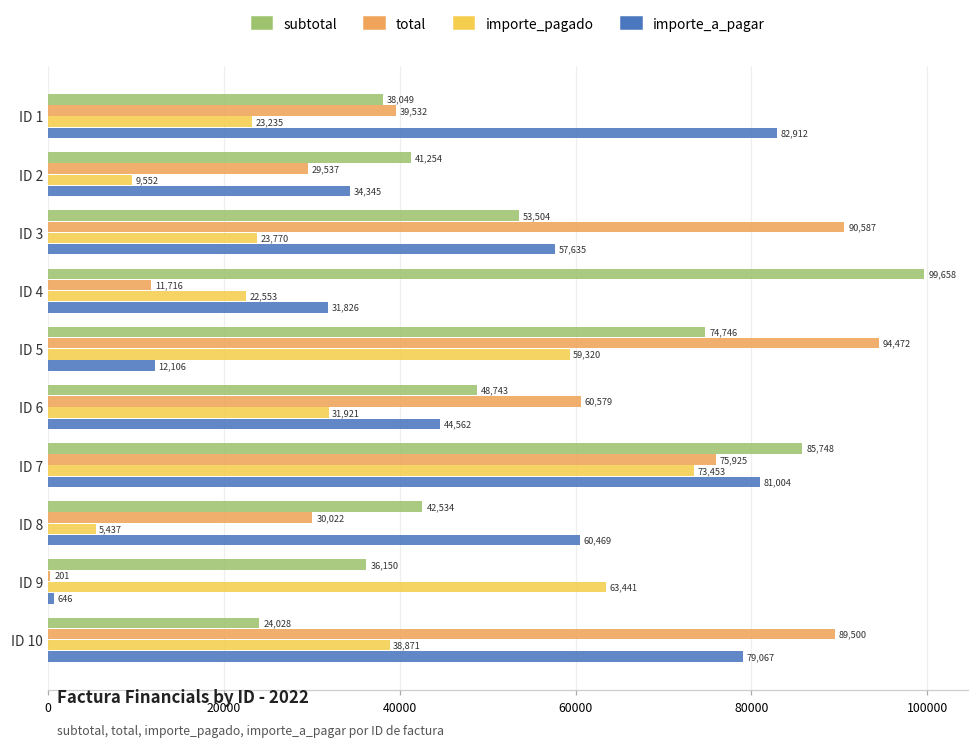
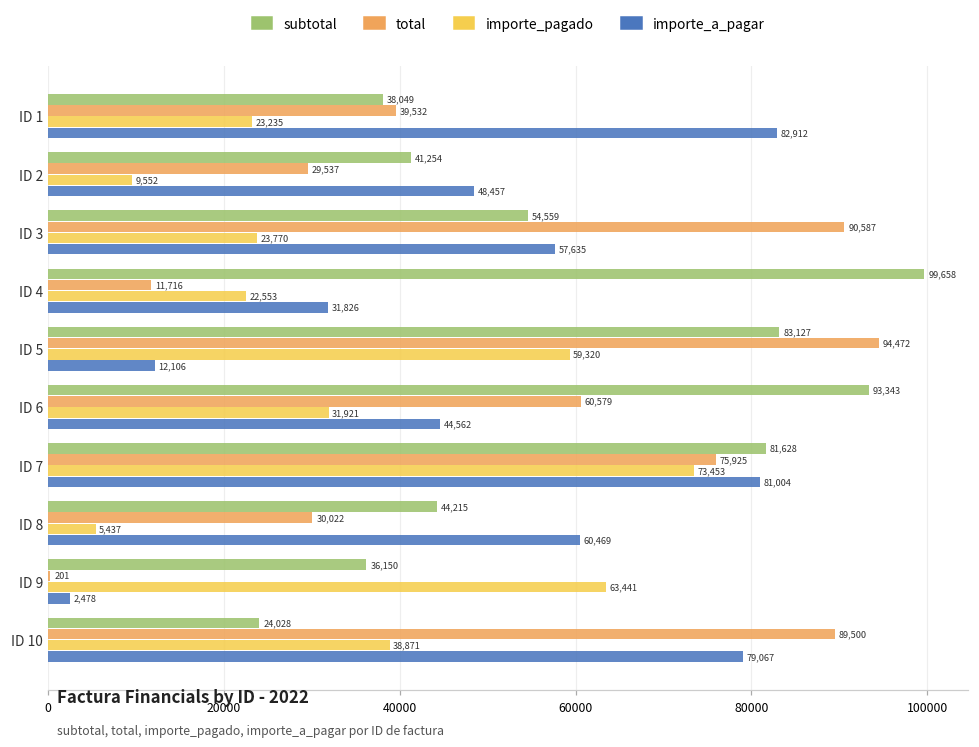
  {
    "subtotal": {
      "ID 1": "38,049",
      "ID 2": "41,254",
-     "ID 3": "53,504",
+     "ID 3": "54,559",
      "ID 4": "99,658",
-     "ID 5": "74,746",
-     "ID 6": "48,743",
-     "ID 7": "85,748",
-     "ID 8": "42,534",
+     "ID 5": "83,127",
+     "ID 6": "93,343",
+     "ID 7": "81,628",
+     "ID 8": "44,215",
      "ID 9": "36,150",
      "ID 10": "24,028"
    },
    "importe_a_pagar": {
      "ID 1": "82,912",
-     "ID 2": "34,345",
+     "ID 2": "48,457",
      "ID 3": "57,635",
      "ID 4": "31,826",
      "ID 5": "12,106",
      "ID 6": "44,562",
      "ID 7": "81,004",
      "ID 8": "60,469",
-     "ID 9": "646",
+     "ID 9": "2,478",
      "ID 10": "79,067"
    }
  }
